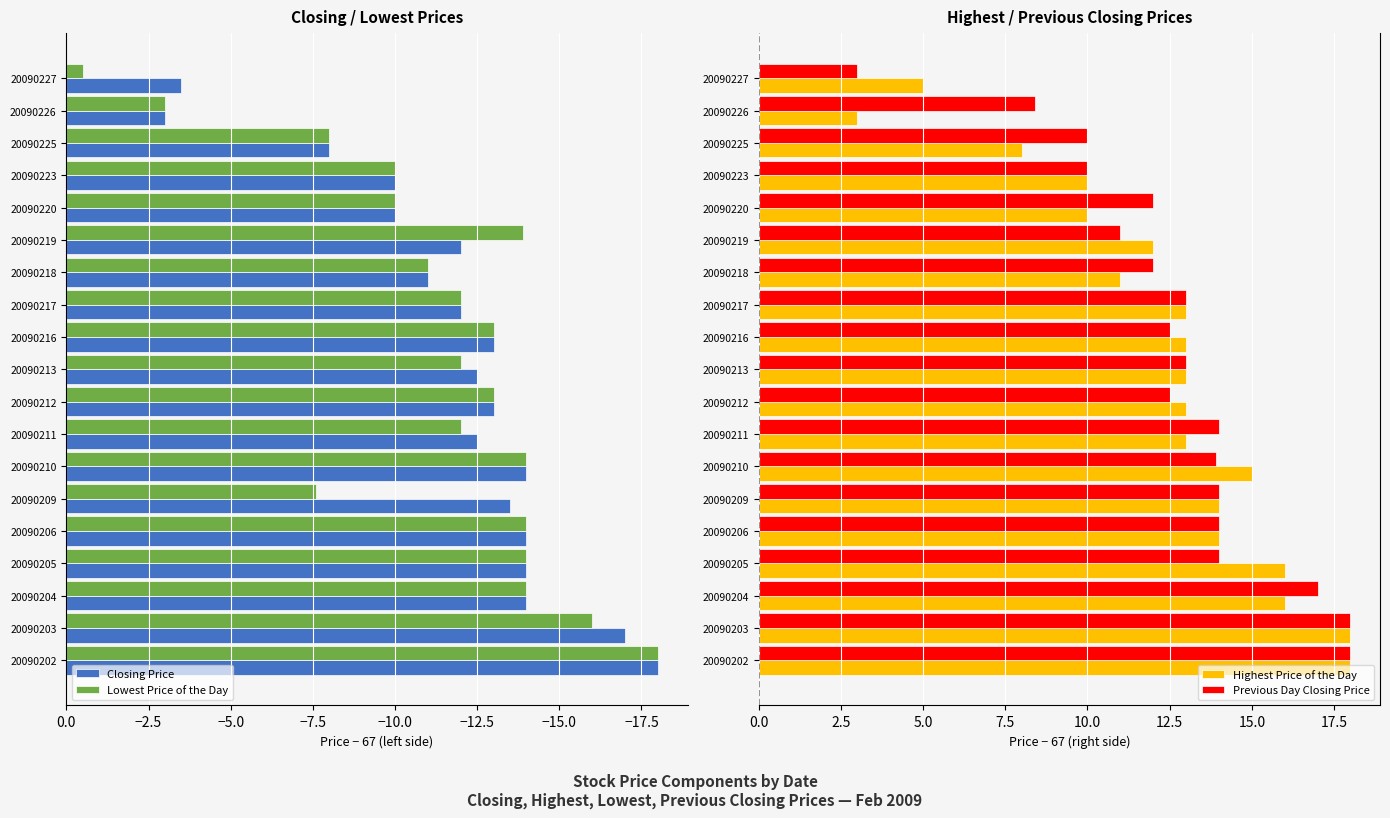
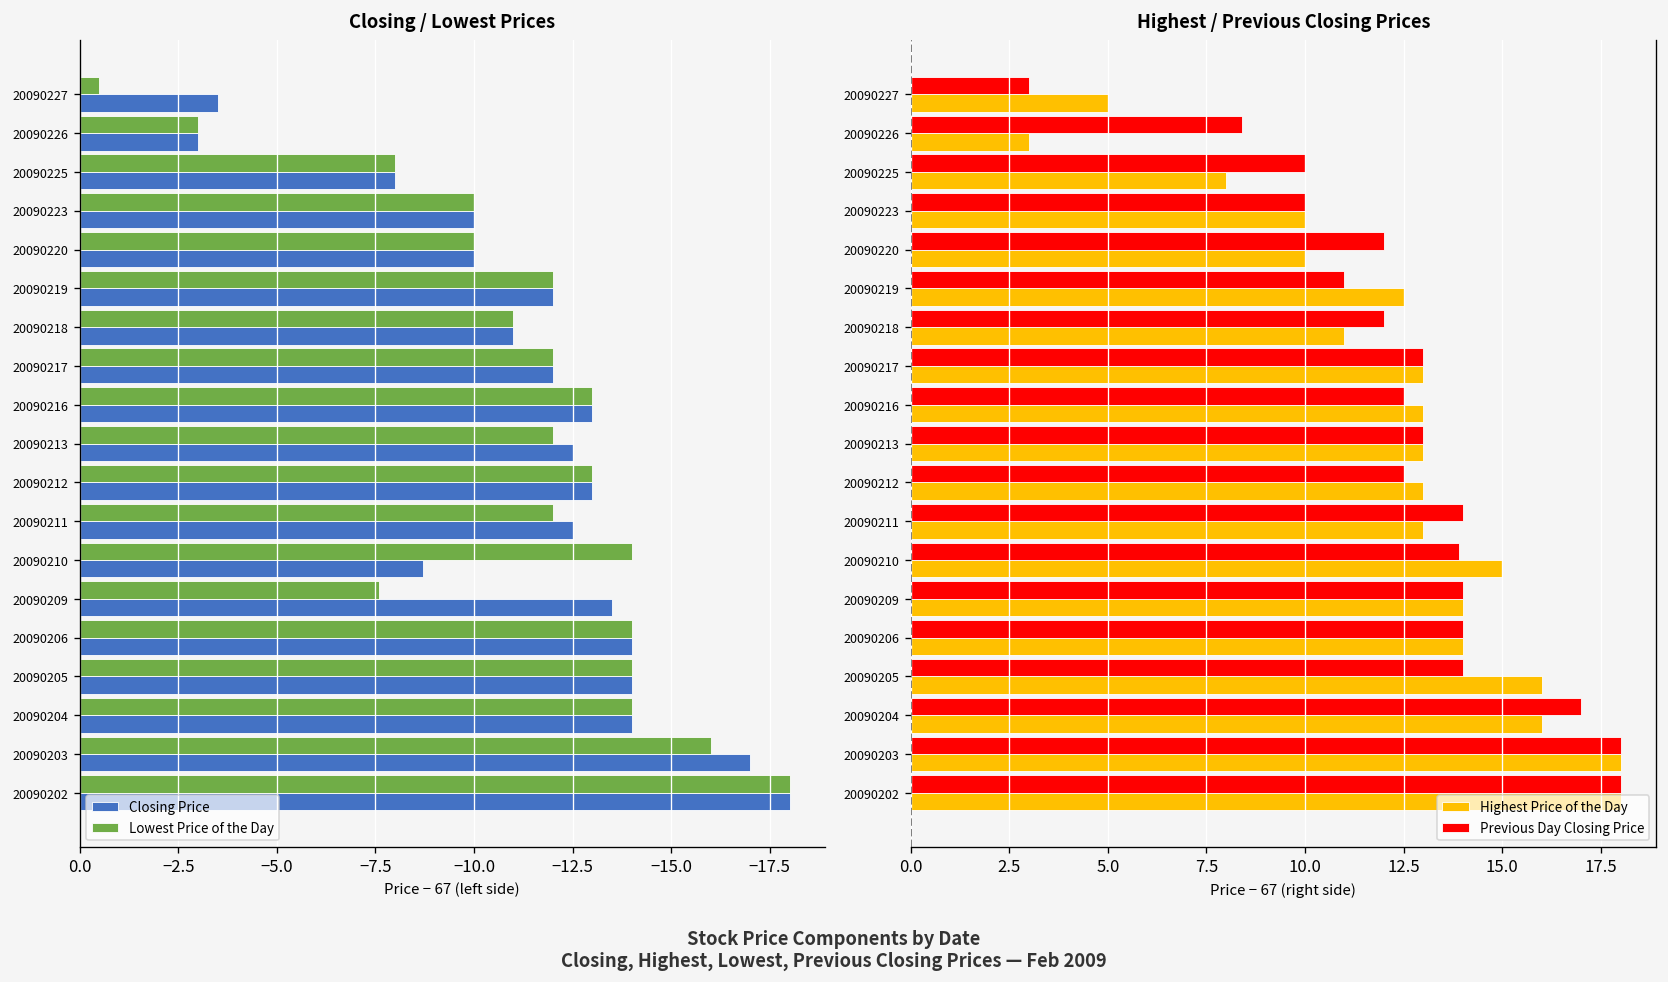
  {
    "Closing / Lowest Prices": {
      "Closing Price": {
        "20090227": -3.5,
        "20090226": -3.0,
        "20090225": -8.0,
        "20090223": -10.0,
        "20090220": -10.0,
        "20090219": -12.0,
        "20090218": -11.0,
        "20090217": -12.0,
        "20090216": -13.0,
        "20090213": -12.5,
        "20090212": -13.0,
        "20090211": -12.5,
-       "20090210": -14.0,
+       "20090210": -8.7,
        "20090209": -13.5,
        "20090206": -14.0,
        "20090205": -14.0,
        "20090204": -14.0,
        "20090203": -17.0,
        "20090202": -18.0
      },
      "Lowest Price of the Day": {
        "20090227": -0.5,
        "20090226": -3.0,
        "20090225": -8.0,
        "20090223": -10.0,
        "20090220": -10.0,
-       "20090219": -13.9,
+       "20090219": -12.0,
        "20090218": -11.0,
        "20090217": -12.0,
        "20090216": -13.0,
        "20090213": -12.0,
        "20090212": -13.0,
        "20090211": -12.0,
        "20090210": -14.0,
        "20090209": -7.6,
        "20090206": -14.0,
        "20090205": -14.0,
        "20090204": -14.0,
        "20090203": -16.0,
        "20090202": -18.0
      }
    },
    "Highest / Previous Closing Prices": {
      "Highest Price of the Day": {
        "20090227": 5.0,
        "20090226": 3.0,
        "20090225": 8.0,
        "20090223": 10.0,
        "20090220": 10.0,
-       "20090219": 12.0,
+       "20090219": 12.5,
        "20090218": 11.0,
        "20090217": 13.0,
        "20090216": 13.0,
        "20090213": 13.0,
        "20090212": 13.0,
        "20090211": 13.0,
        "20090210": 15.0,
        "20090209": 14.0,
        "20090206": 14.0,
        "20090205": 16.0,
        "20090204": 16.0,
        "20090203": 18.0
      },
      "Previous Day Closing Price": {
        "20090227": 3.0,
        "20090226": 8.4,
        "20090225": 10.0,
        "20090223": 10.0,
        "20090220": 12.0,
        "20090219": 11.0,
        "20090218": 12.0,
        "20090217": 13.0,
        "20090216": 12.5,
        "20090213": 13.0,
        "20090212": 12.5,
        "20090211": 14.0,
        "20090210": 13.9,
        "20090209": 14.0,
        "20090206": 14.0,
        "20090205": 14.0,
        "20090204": 17.0,
        "20090203": 18.0,
        "20090202": 18.0
      }
    }
  }
